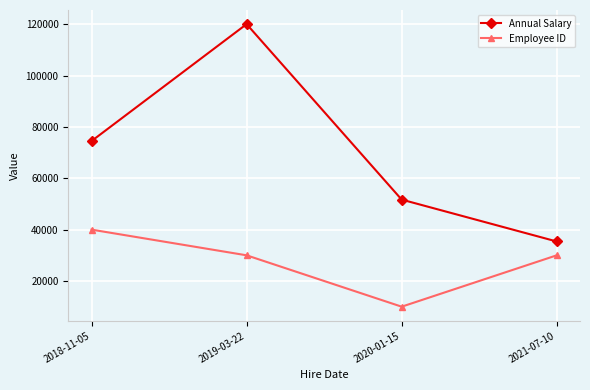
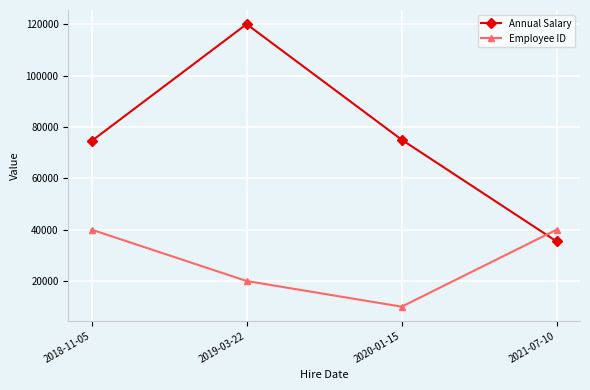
  {
    "Annual Salary": {
      "2018-11-05": 74000,
      "2019-03-22": 120000,
-     "2020-01-15": 52000,
+     "2020-01-15": 75000,
      "2021-07-10": 35000
    },
    "Employee ID": {
      "2018-11-05": 40000,
-     "2019-03-22": 30000,
+     "2019-03-22": 20000,
      "2020-01-15": 10000,
-     "2021-07-10": 30000
+     "2021-07-10": 40000
    }
  }
